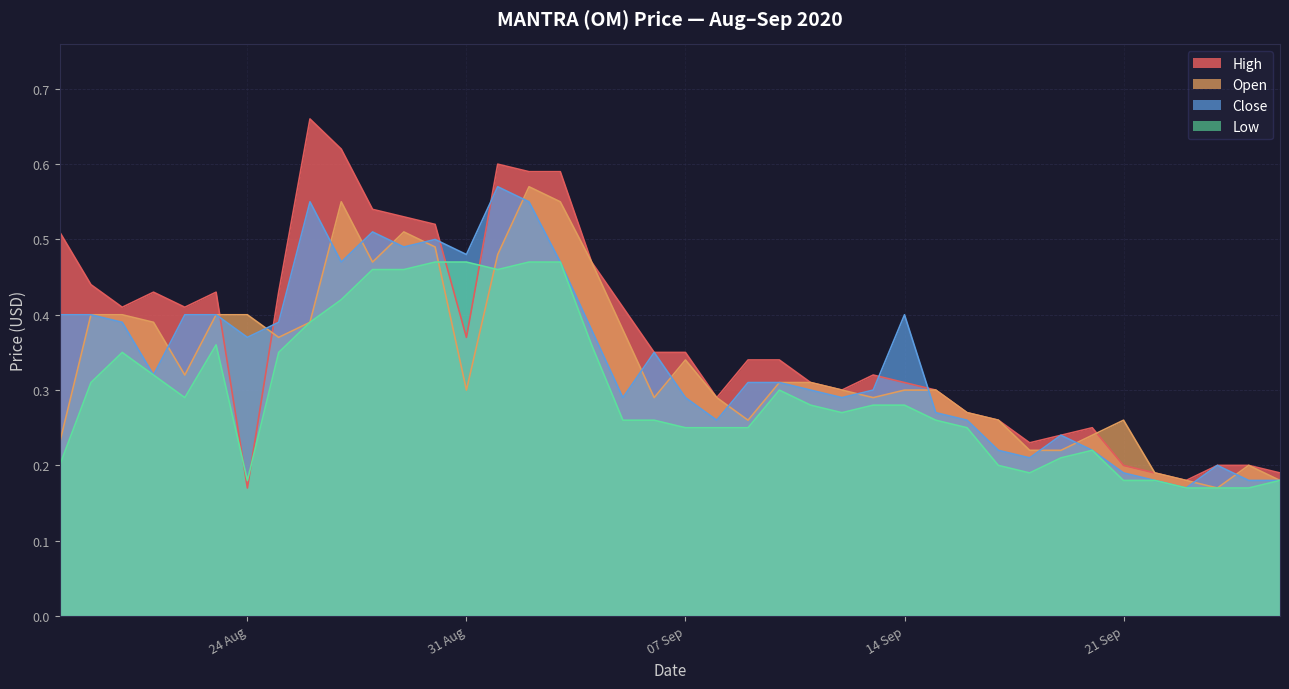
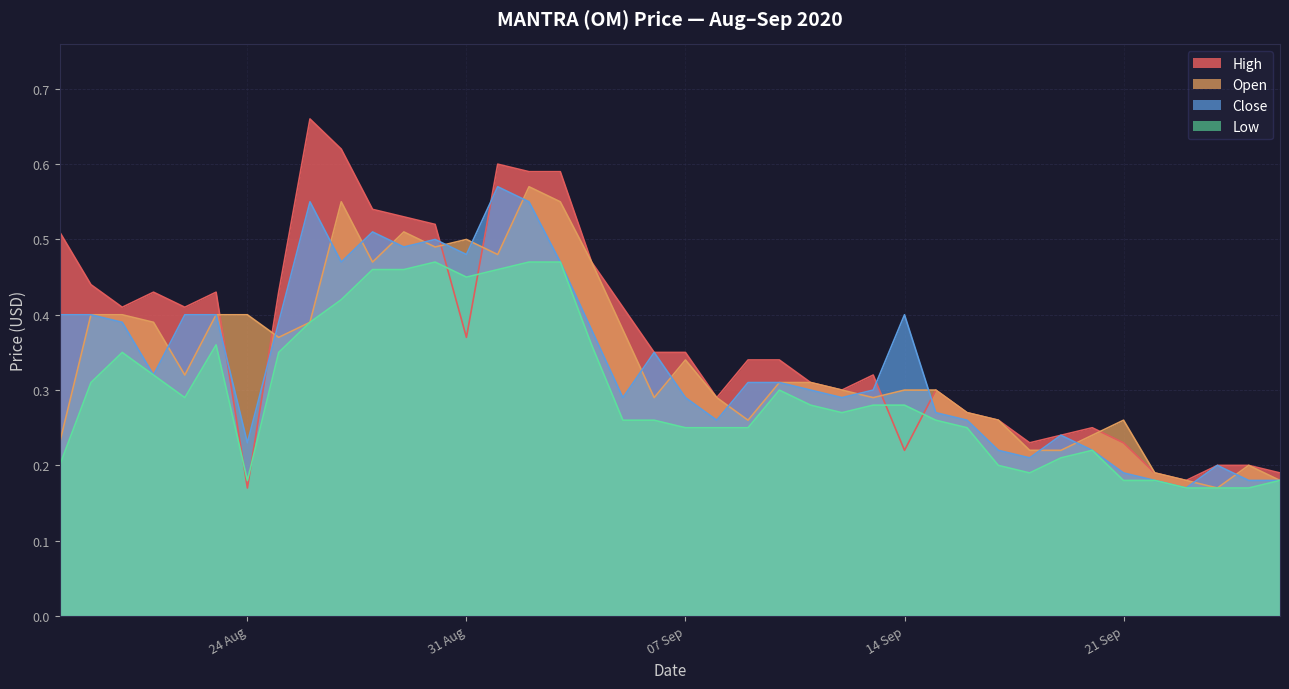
  {
    "High": {
      "24 Aug": 0.17,
      "31 Aug": 0.37,
      "07 Sep": 0.35,
-     "14 Sep": 0.31,
-     "21 Sep": 0.20
+     "14 Sep": 0.22,
+     "21 Sep": 0.23
    },
    "Open": {
      "24 Aug": 0.4,
-     "31 Aug": 0.3,
+     "31 Aug": 0.5,
      "07 Sep": 0.34,
      "14 Sep": 0.3,
      "21 Sep": 0.26
    },
    "Close": {
-     "24 Aug": 0.37,
+     "24 Aug": 0.23,
      "31 Aug": 0.48,
      "07 Sep": 0.29,
      "14 Sep": 0.40,
      "21 Sep": 0.19
    },
    "Low": {
      "24 Aug": 0.18,
-     "31 Aug": 0.47,
+     "31 Aug": 0.45,
      "07 Sep": 0.25,
      "14 Sep": 0.28,
      "21 Sep": 0.18
    }
  }
